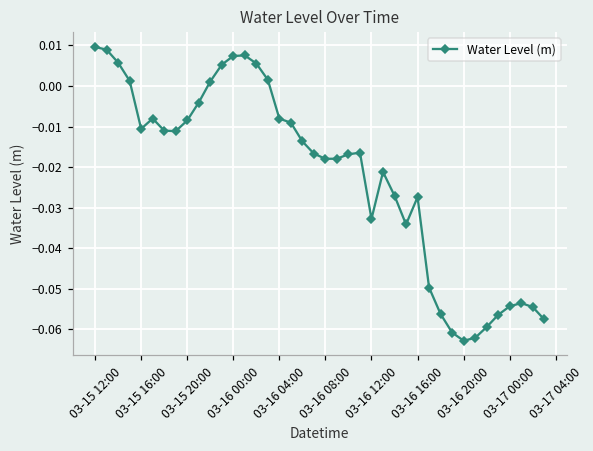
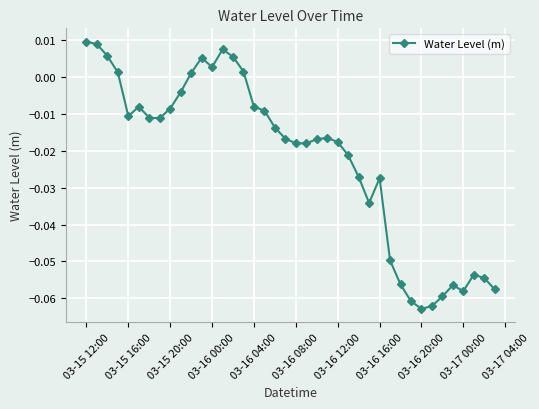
  {
    "03-15 12:00": 0.010,
    "03-15 16:00": -0.011,
    "03-15 20:00": -0.009,
-   "03-16 00:00": 0.007,
+   "03-16 00:00": 0.003,
    "03-16 04:00": -0.008,
    "03-16 08:00": -0.018,
-   "03-16 12:00": -0.033,
+   "03-16 12:00": -0.018,
    "03-16 16:00": -0.027,
    "03-16 20:00": -0.063,
-   "03-17 00:00": -0.054
+   "03-17 00:00": -0.058
  }
